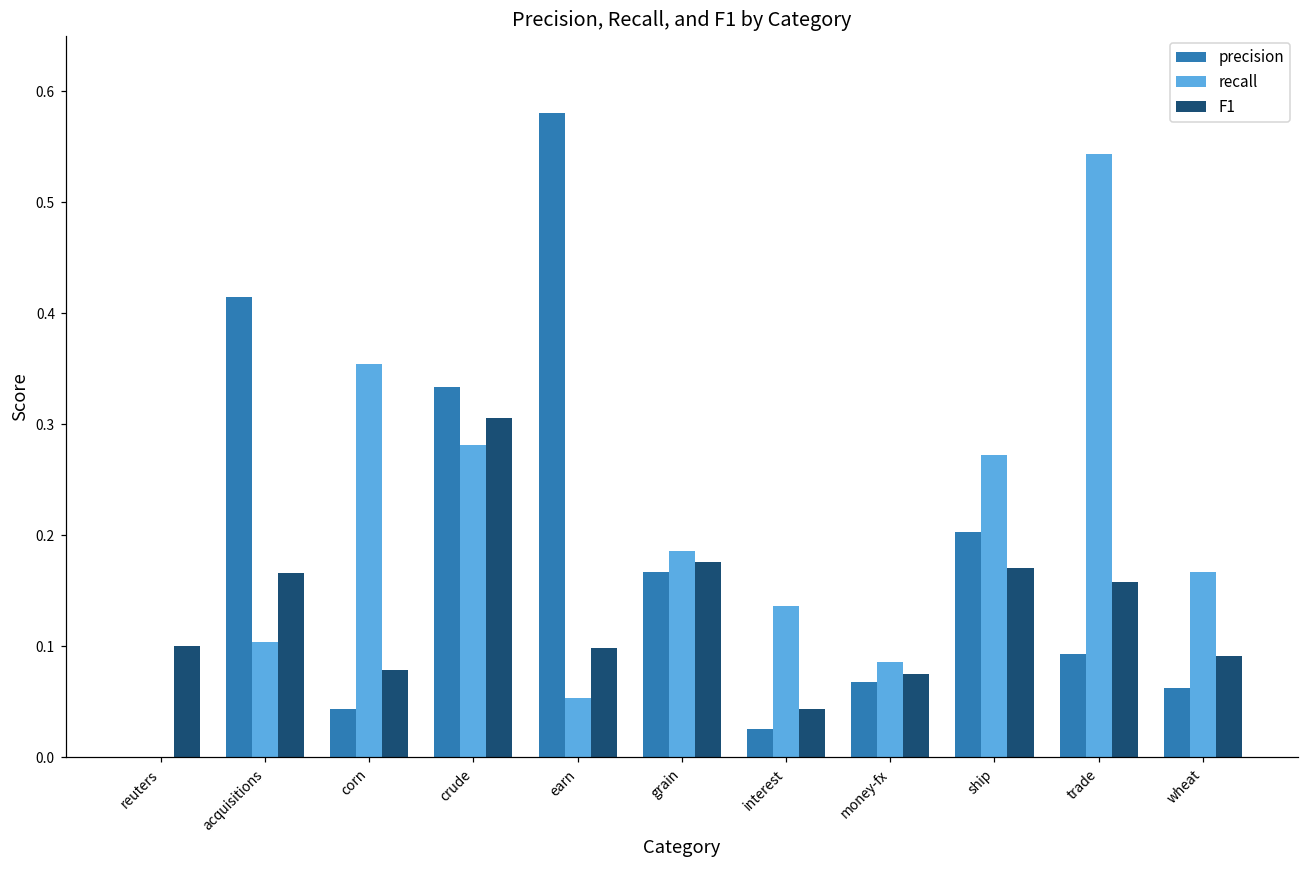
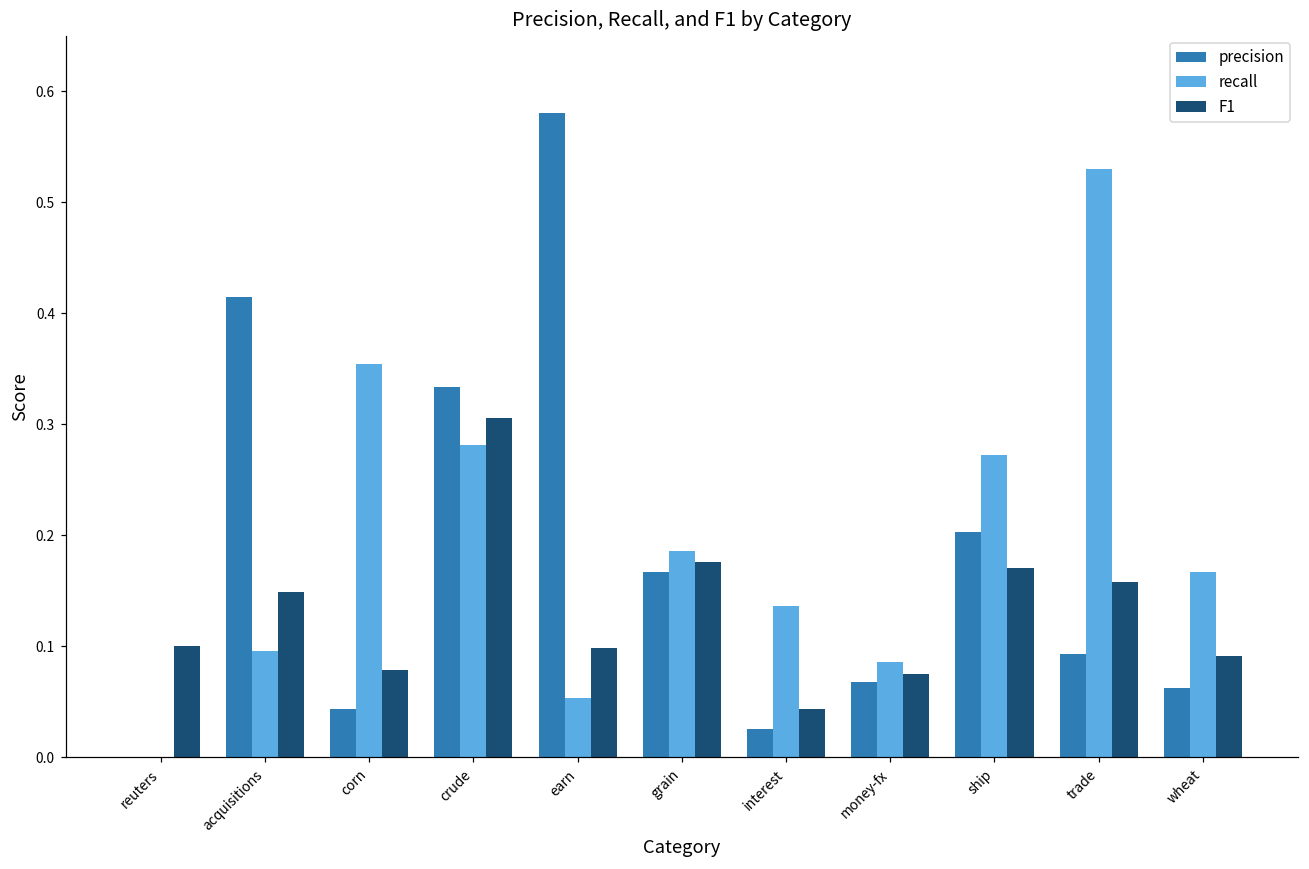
  {
    "precision": {
      "reuters": 0.000,
      "acquisitions": 0.415,
      "corn": 0.044,
      "crude": 0.333,
      "earn": 0.581,
      "grain": 0.167,
      "interest": 0.026,
      "money-fx": 0.067,
      "ship": 0.203,
      "trade": 0.093,
      "wheat": 0.063
    },
    "recall": {
      "reuters": 0.000,
-     "acquisitions": 0.104,
+     "acquisitions": 0.096,
      "corn": 0.354,
      "crude": 0.282,
      "earn": 0.054,
      "grain": 0.186,
      "interest": 0.136,
      "money-fx": 0.086,
      "ship": 0.273,
-     "trade": 0.544,
+     "trade": 0.529,
      "wheat": 0.167
    },
    "F1": {
      "reuters": 0.100,
-     "acquisitions": 0.166,
+     "acquisitions": 0.149,
      "corn": 0.078,
      "crude": 0.305,
      "earn": 0.098,
      "grain": 0.176,
      "interest": 0.043,
      "money-fx": 0.075,
      "ship": 0.170,
      "trade": 0.158,
      "wheat": 0.091
    }
  }
